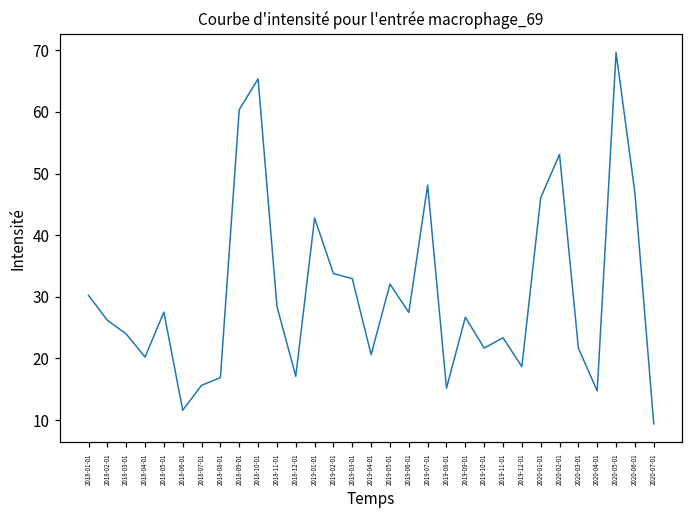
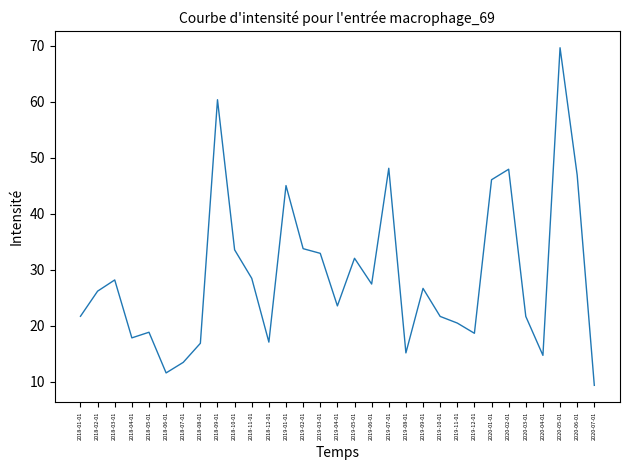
  {
-   "2018-01-01": 30,
+   "2018-01-01": 22,
    "2018-02-01": 26,
-   "2018-03-01": 24,
-   "2018-04-01": 20,
-   "2018-05-01": 28,
+   "2018-03-01": 28,
+   "2018-04-01": 18,
+   "2018-05-01": 19,
    "2018-06-01": 12,
-   "2018-07-01": 16,
+   "2018-07-01": 13,
    "2018-08-01": 17,
    "2018-09-01": 60,
-   "2018-10-01": 65,
+   "2018-10-01": 34,
    "2018-11-01": 28,
    "2018-12-01": 17,
-   "2019-01-01": 43,
+   "2019-01-01": 45,
    "2019-02-01": 34,
    "2019-03-01": 33,
-   "2019-04-01": 21,
+   "2019-04-01": 24,
    "2019-05-01": 32,
    "2019-06-01": 27,
    "2019-07-01": 48,
    "2019-08-01": 15,
    "2019-09-01": 27,
    "2019-10-01": 22,
-   "2019-11-01": 23,
+   "2019-11-01": 20,
    "2019-12-01": 19,
    "2020-01-01": 46,
-   "2020-02-01": 53,
+   "2020-02-01": 48,
    "2020-03-01": 22,
    "2020-04-01": 15,
    "2020-05-01": 70,
    "2020-06-01": 47,
    "2020-07-01": 9
  }
